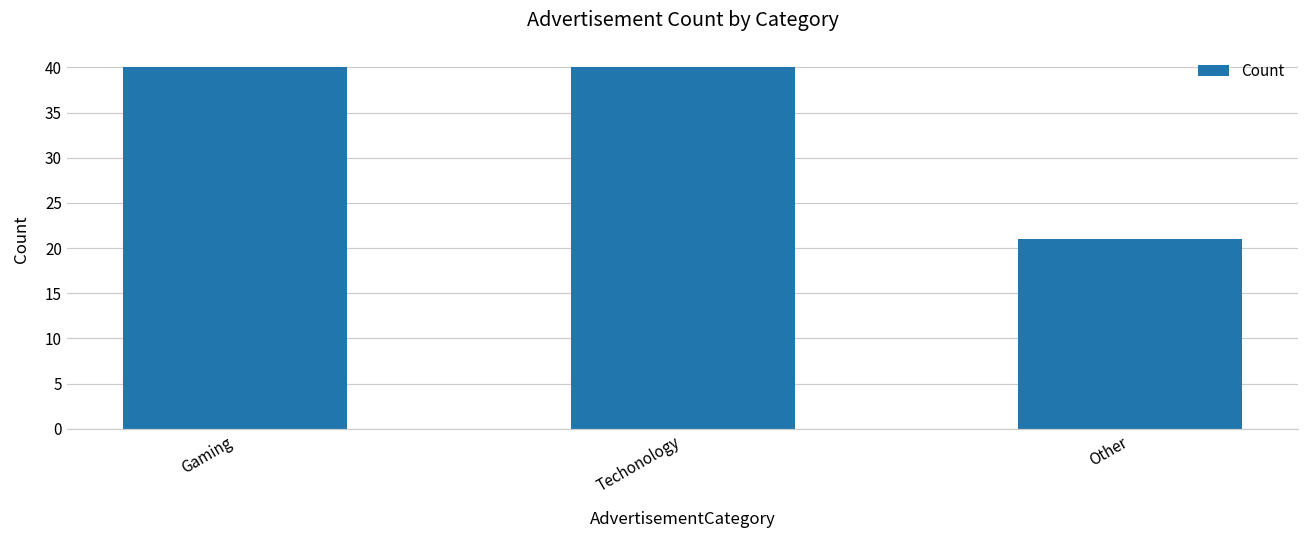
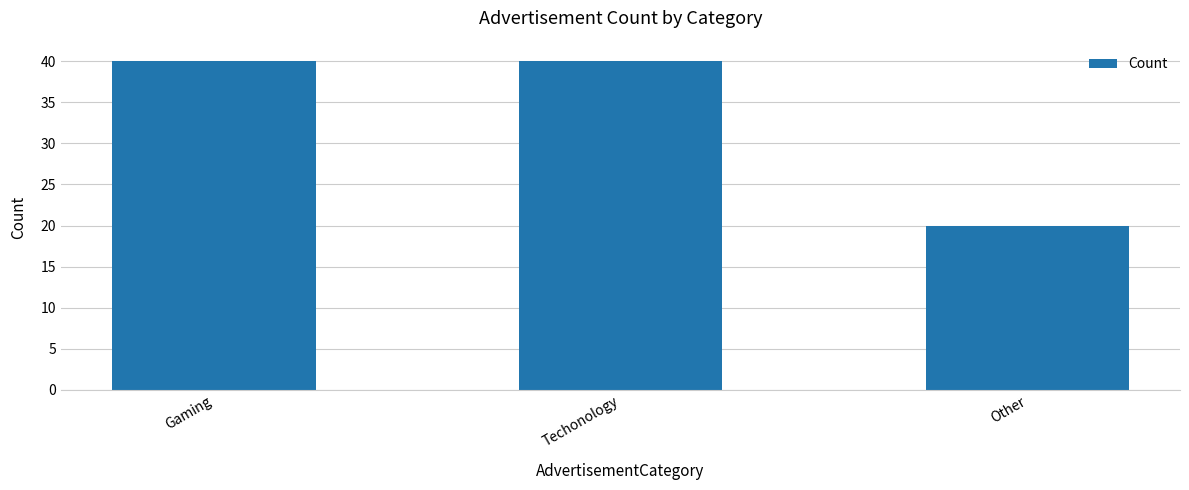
  {
    "Gaming": 40,
    "Techonology": 40,
-   "Other": 21
+   "Other": 20
  }
